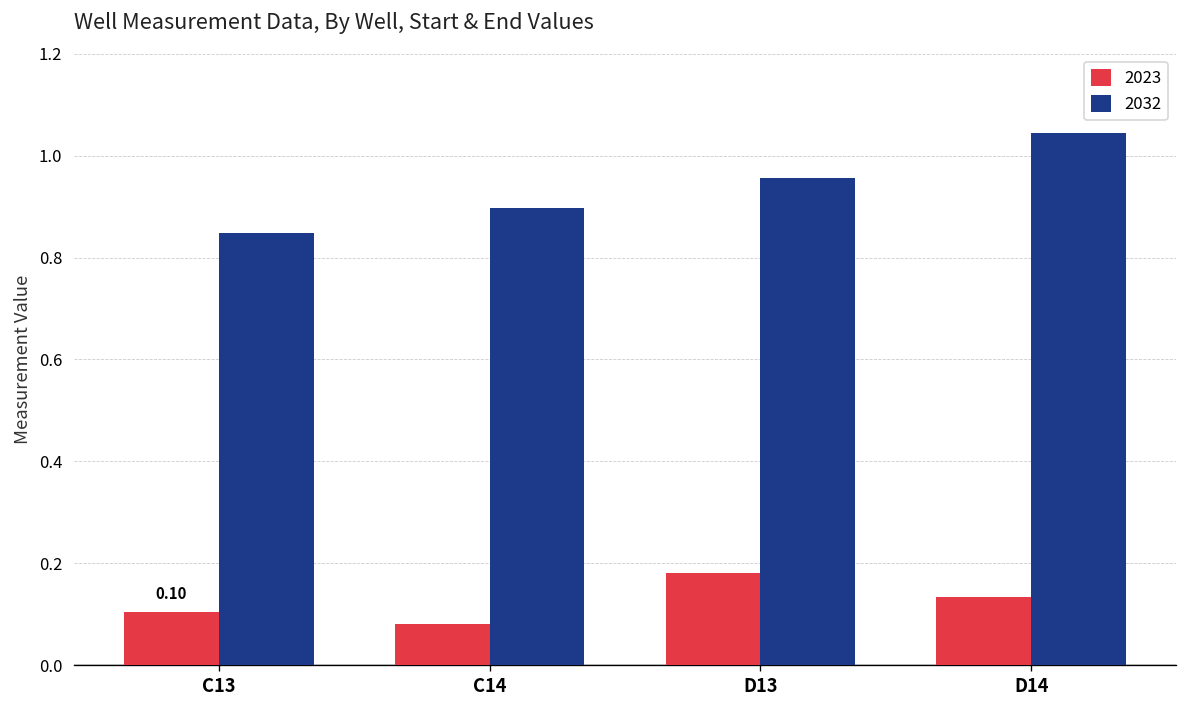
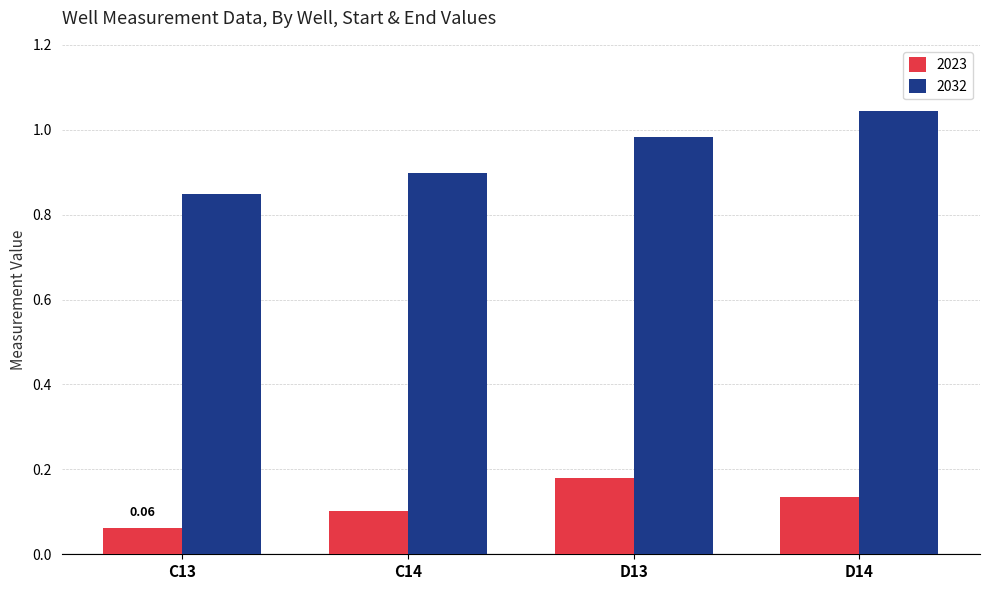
  {
    "2023": {
-     "C13": 0.10,
-     "C14": 0.08
+     "C13": 0.06,
+     "C14": 0.10
    },
    "2032": {
      "C13": 0.85,
      "C14": 0.90,
-     "D13": 0.96,
+     "D13": 0.98,
      "D14": 1.04
    }
  }
